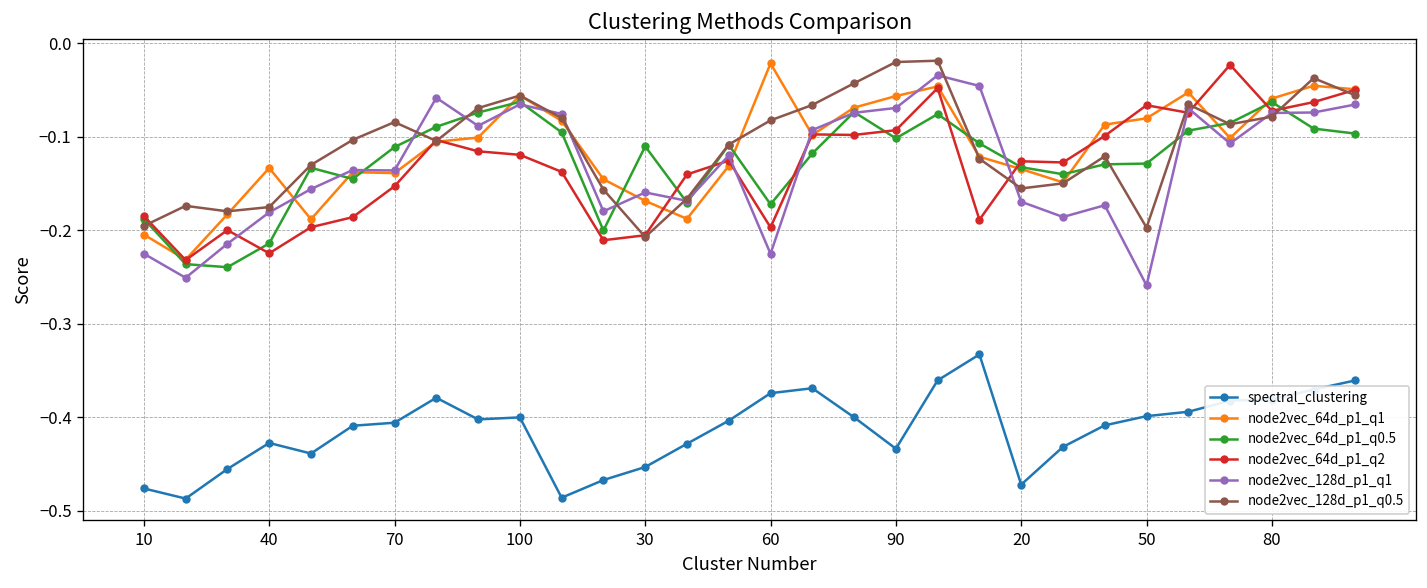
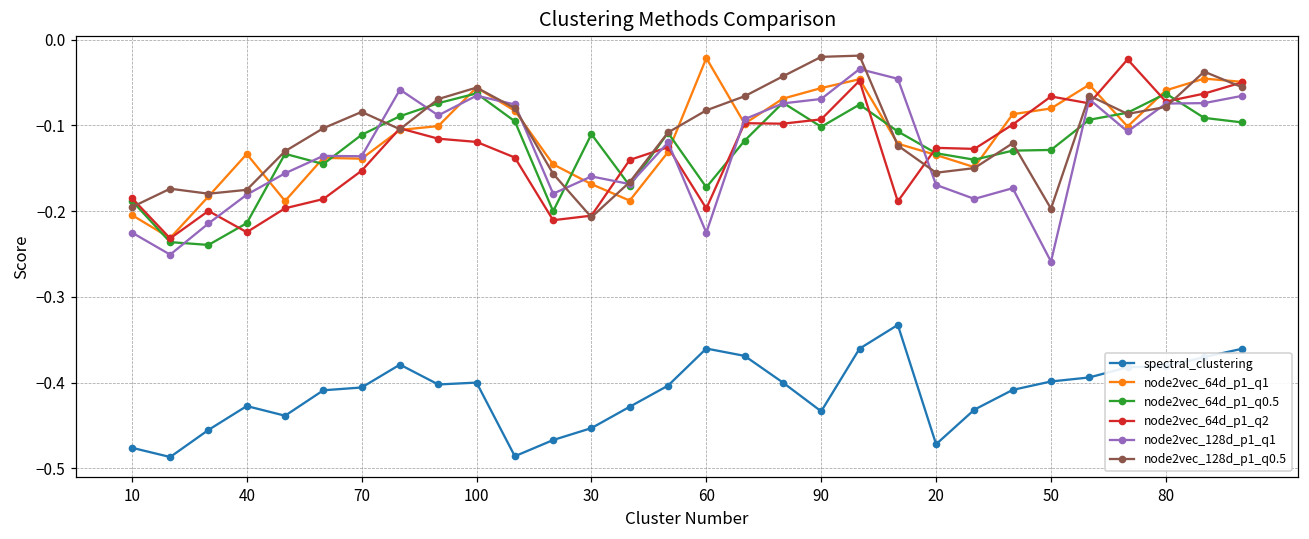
  {
    "spectral_clustering": {
      "40": -0.43,
      "70": -0.41,
      "100": -0.40,
      "30": -0.45,
-     "60": -0.37,
+     "60": -0.36,
      "90": -0.43,
      "50": -0.40
    },
    "node2vec_64d_p1_q1": {
      "40": -0.13,
      "30": -0.17,
      "60": -0.02,
      "90": -0.06,
      "50": -0.08,
      "80": -0.06
    },
    "node2vec_64d_p1_q0.5": {
      "40": -0.21,
      "70": -0.11,
      "30": -0.11,
      "60": -0.17,
      "90": -0.10,
      "50": -0.13,
      "80": -0.06
    },
    "node2vec_64d_p1_q2": {
      "40": -0.22,
      "70": -0.15,
      "100": -0.12,
      "60": -0.20,
      "90": -0.09,
      "50": -0.07
    },
    "node2vec_128d_p1_q1": {
      "40": -0.18,
      "30": -0.16,
      "60": -0.23,
      "90": -0.07,
      "50": -0.26
    },
    "node2vec_128d_p1_q0.5": {
      "40": -0.18,
      "70": -0.08,
      "60": -0.08,
      "90": -0.02,
      "50": -0.20,
      "80": -0.08
    }
  }
